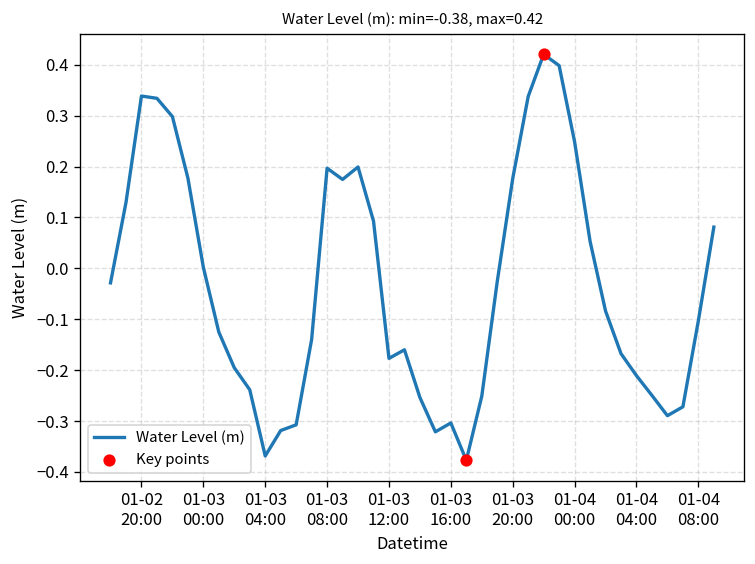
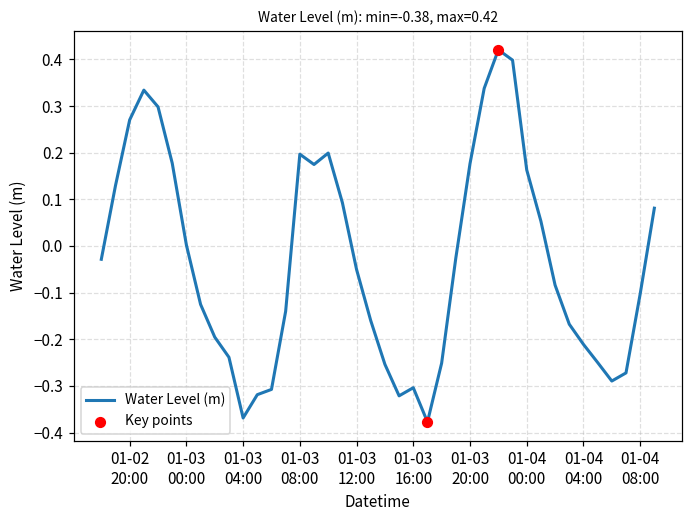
  {
    "Water Level (m)": {
-     "01-02 20:00": 0.34,
+     "01-02 20:00": 0.27,
      "01-03 00:00": 0.00,
      "01-03 04:00": -0.37,
      "01-03 08:00": 0.20,
-     "01-03 12:00": -0.18,
+     "01-03 12:00": -0.05,
      "01-03 16:00": -0.30,
      "01-03 20:00": 0.18,
-     "01-04 00:00": 0.25,
+     "01-04 00:00": 0.16,
      "01-04 04:00": -0.21,
      "01-04 08:00": -0.10
    }
  }
